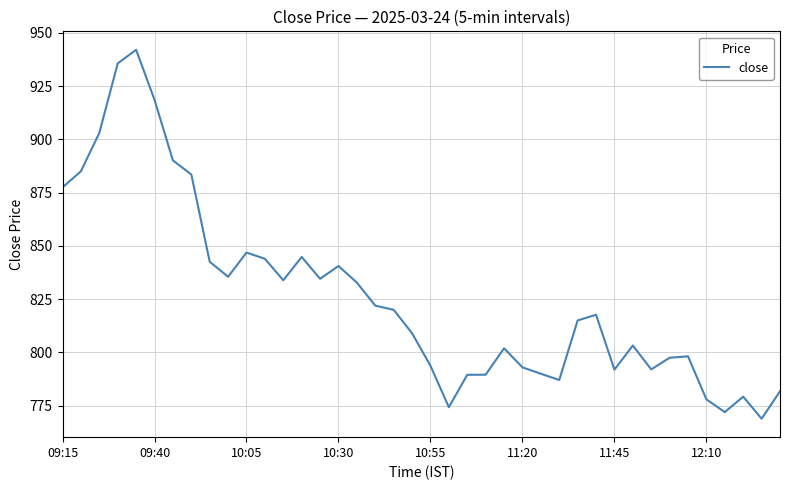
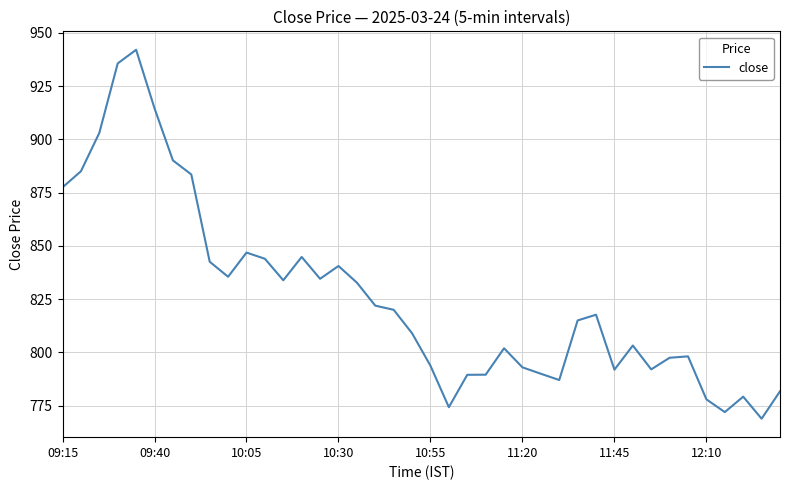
  {
    "09:15": 877,
-   "09:40": 919,
+   "09:40": 915,
    "10:05": 847,
    "10:30": 841,
    "10:55": 794,
    "11:20": 793,
    "11:45": 792,
    "12:10": 778
  }
